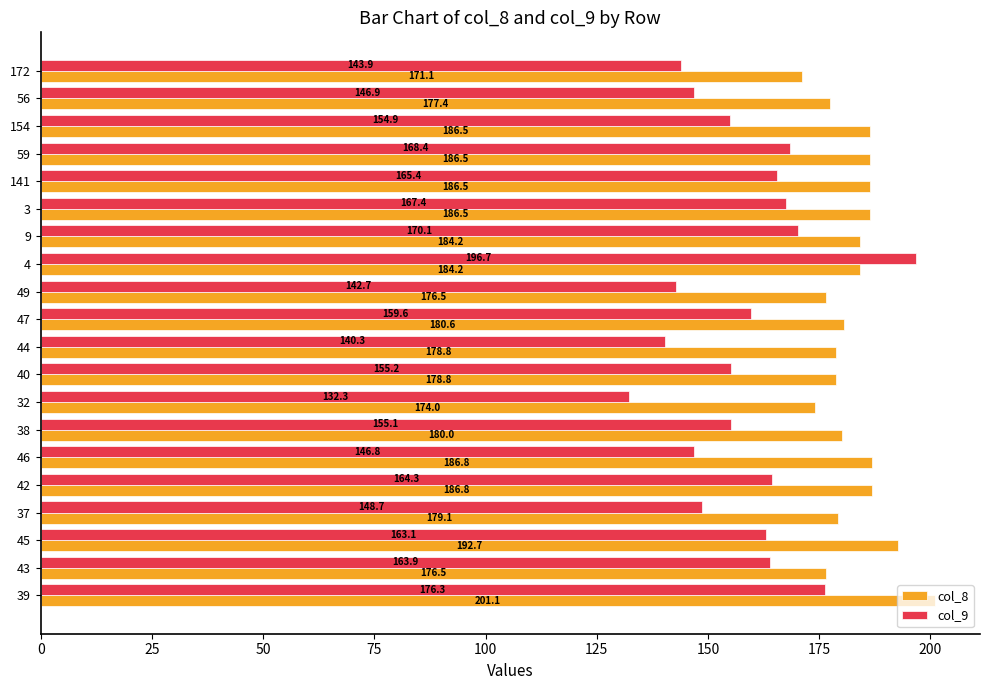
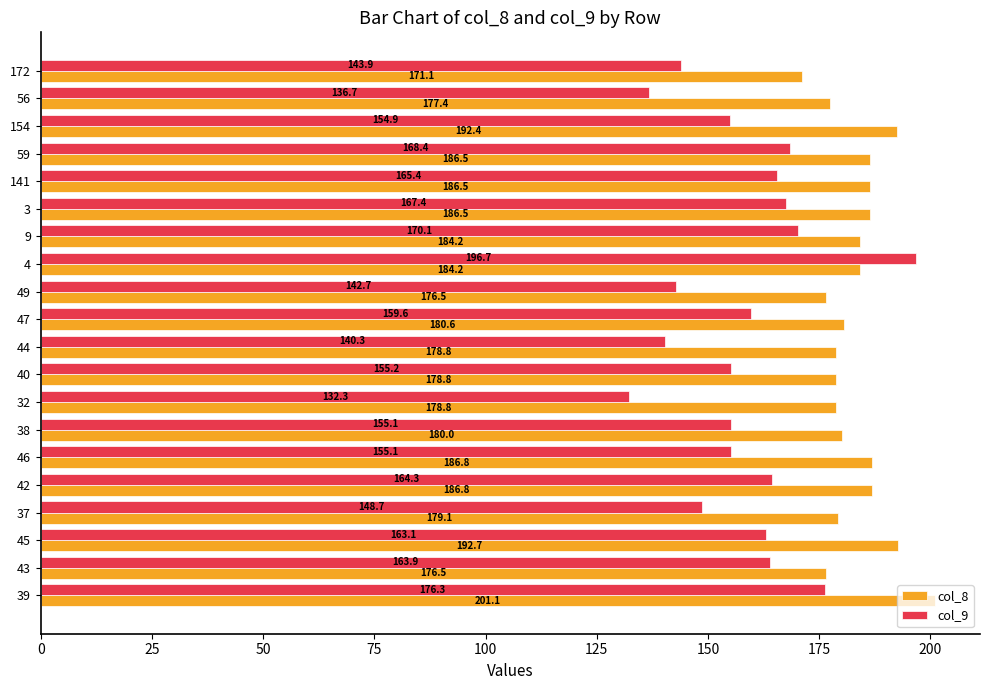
  {
    "col_8": {
      "172": 171.1,
      "56": 177.4,
-     "154": 186.5,
+     "154": 192.4,
      "59": 186.5,
      "141": 186.5,
      "3": 186.5,
      "9": 184.2,
      "4": 184.2,
      "49": 176.5,
      "47": 180.6,
      "44": 178.8,
      "40": 178.8,
-     "32": 174.0,
+     "32": 178.8,
      "38": 180.0,
      "46": 186.8,
      "42": 186.8,
      "37": 179.1,
      "45": 192.7,
      "43": 176.5
    },
    "col_9": {
      "172": 143.9,
-     "56": 146.9,
+     "56": 136.7,
      "154": 154.9,
      "59": 168.4,
      "141": 165.4,
      "3": 167.4,
      "9": 170.1,
      "4": 196.7,
      "49": 142.7,
      "47": 159.6,
      "44": 140.3,
      "40": 155.2,
      "32": 132.3,
      "38": 155.1,
-     "46": 146.8,
+     "46": 155.1,
      "42": 164.3,
      "37": 148.7,
      "45": 163.1,
      "43": 163.9,
      "39": 176.3
    }
  }
